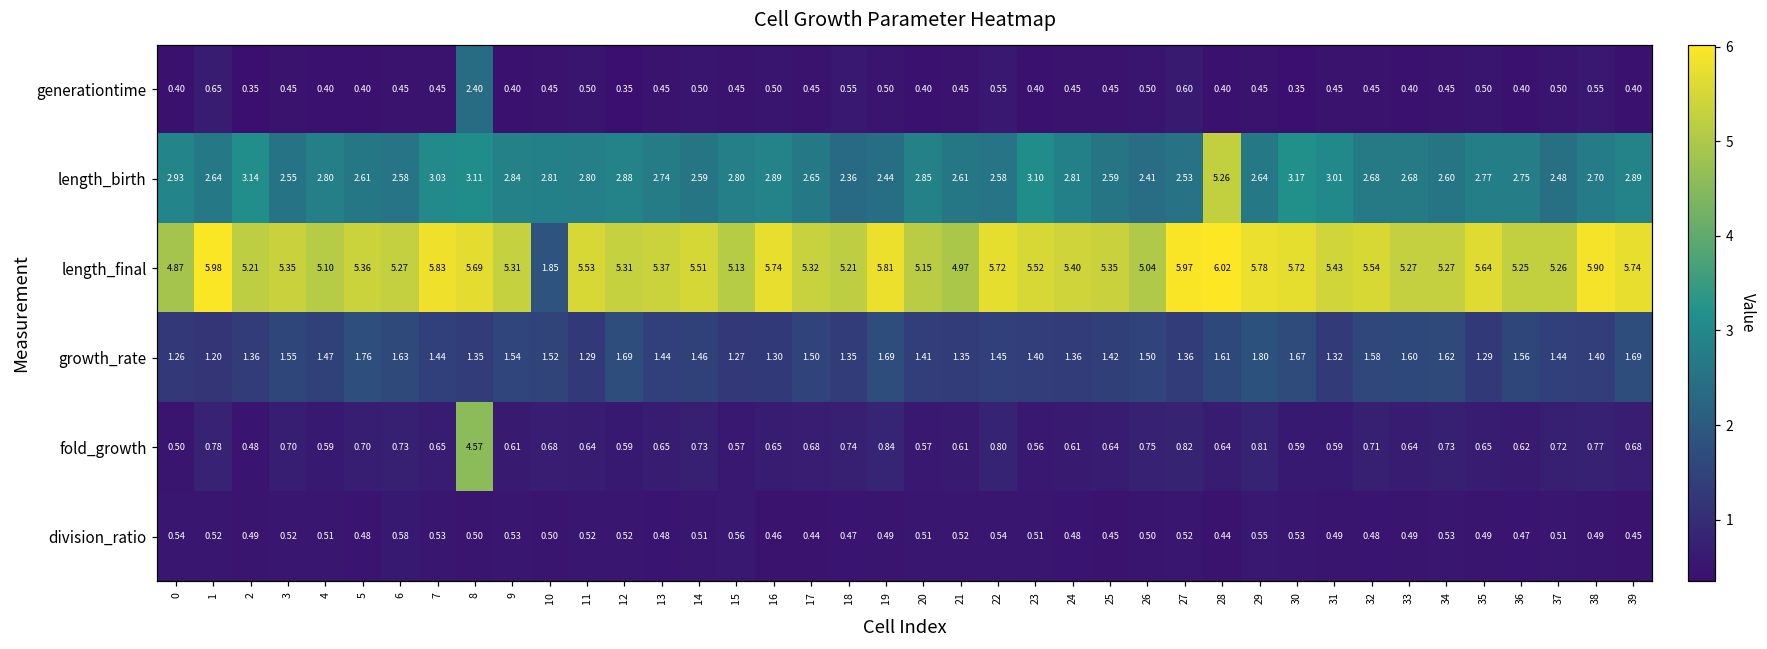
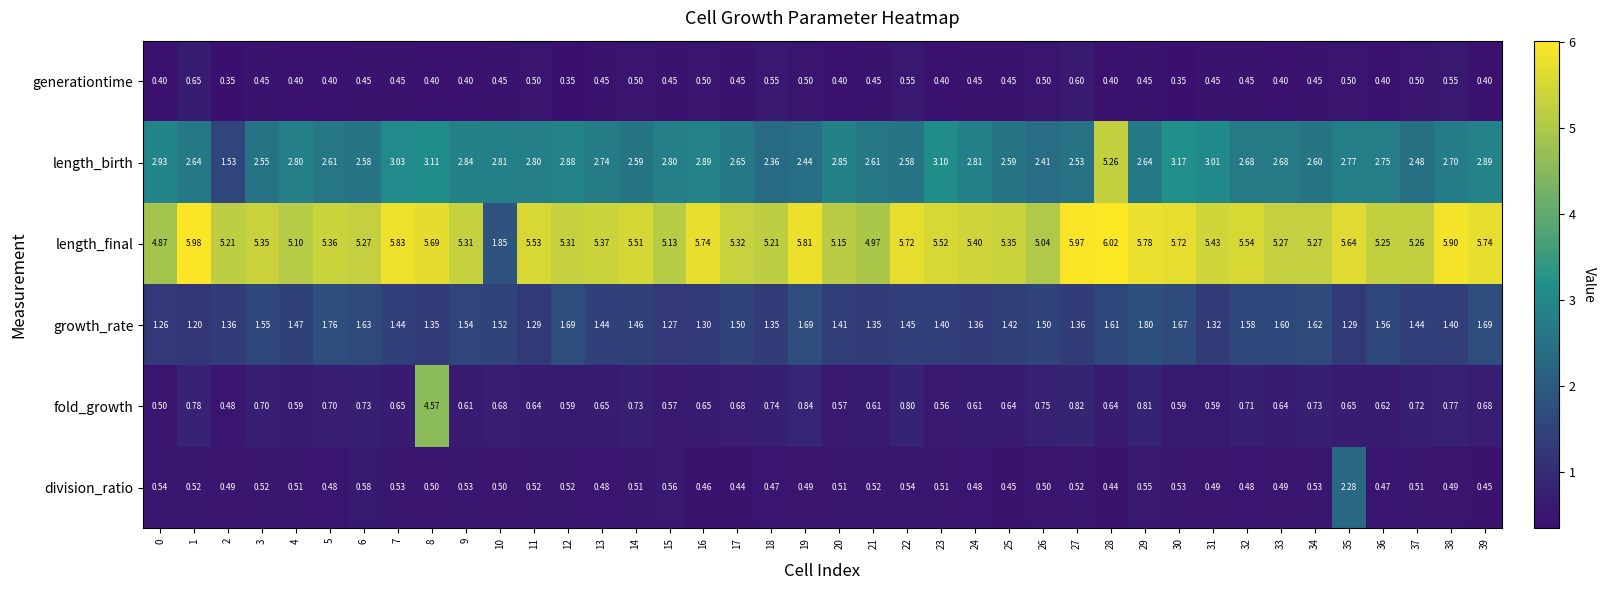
  {
    "generationtime": {
      "0": 0.40,
      "1": 0.65,
      "2": 0.35,
      "3": 0.45,
      "4": 0.40,
      "5": 0.40,
      "6": 0.45,
      "7": 0.45,
-     "8": 2.40,
+     "8": 0.40,
      "9": 0.40,
      "10": 0.45,
      "11": 0.50,
      "12": 0.35,
      "13": 0.45,
      "14": 0.50,
      "15": 0.45,
      "16": 0.50,
      "17": 0.45,
      "18": 0.55,
      "19": 0.50,
      "20": 0.40,
      "21": 0.45,
      "22": 0.55,
      "23": 0.40,
      "24": 0.45,
      "25": 0.45,
      "26": 0.50,
      "27": 0.60,
      "28": 0.40,
      "29": 0.45,
      "30": 0.35,
      "31": 0.45,
      "32": 0.45,
      "33": 0.40,
      "34": 0.45,
      "35": 0.50,
      "36": 0.40,
      "37": 0.50,
      "38": 0.55,
      "39": 0.40
    },
    "length_birth": {
      "0": 2.93,
      "1": 2.64,
-     "2": 3.14,
+     "2": 1.53,
      "3": 2.55,
      "4": 2.80,
      "5": 2.61,
      "6": 2.58,
      "7": 3.03,
      "8": 3.11,
      "9": 2.84,
      "10": 2.81,
      "11": 2.80,
      "12": 2.88,
      "13": 2.74,
      "14": 2.59,
      "15": 2.80,
      "16": 2.89,
      "17": 2.65,
      "18": 2.36,
      "19": 2.44,
      "20": 2.85,
      "21": 2.61,
      "22": 2.58,
      "23": 3.10,
      "24": 2.81,
      "25": 2.59,
      "26": 2.41,
      "27": 2.53,
      "28": 5.26,
      "29": 2.64,
      "30": 3.17,
      "31": 3.01,
      "32": 2.68,
      "33": 2.68,
      "34": 2.60,
      "35": 2.77,
      "36": 2.75,
      "37": 2.48,
      "38": 2.70,
      "39": 2.89
    },
    "division_ratio": {
      "0": 0.54,
      "1": 0.52,
      "2": 0.49,
      "3": 0.52,
      "4": 0.51,
      "5": 0.48,
      "6": 0.58,
      "7": 0.53,
      "8": 0.50,
      "9": 0.53,
      "10": 0.50,
      "11": 0.52,
      "12": 0.52,
      "13": 0.48,
      "14": 0.51,
      "15": 0.56,
      "16": 0.46,
      "17": 0.44,
      "18": 0.47,
      "19": 0.49,
      "20": 0.51,
      "21": 0.52,
      "22": 0.54,
      "23": 0.51,
      "24": 0.48,
      "25": 0.45,
      "26": 0.50,
      "27": 0.52,
      "28": 0.44,
      "29": 0.55,
      "30": 0.53,
      "31": 0.49,
      "32": 0.48,
      "33": 0.49,
      "34": 0.53,
-     "35": 0.49,
+     "35": 2.28,
      "36": 0.47,
      "37": 0.51,
      "38": 0.49,
      "39": 0.45
    }
  }
